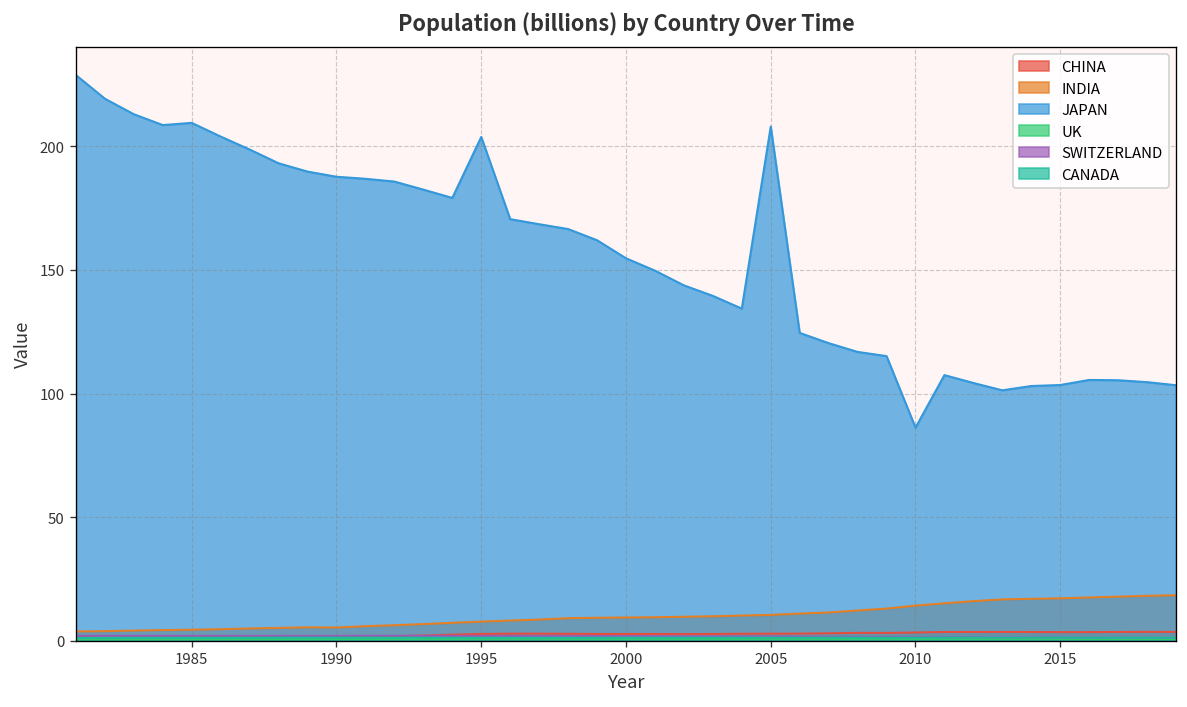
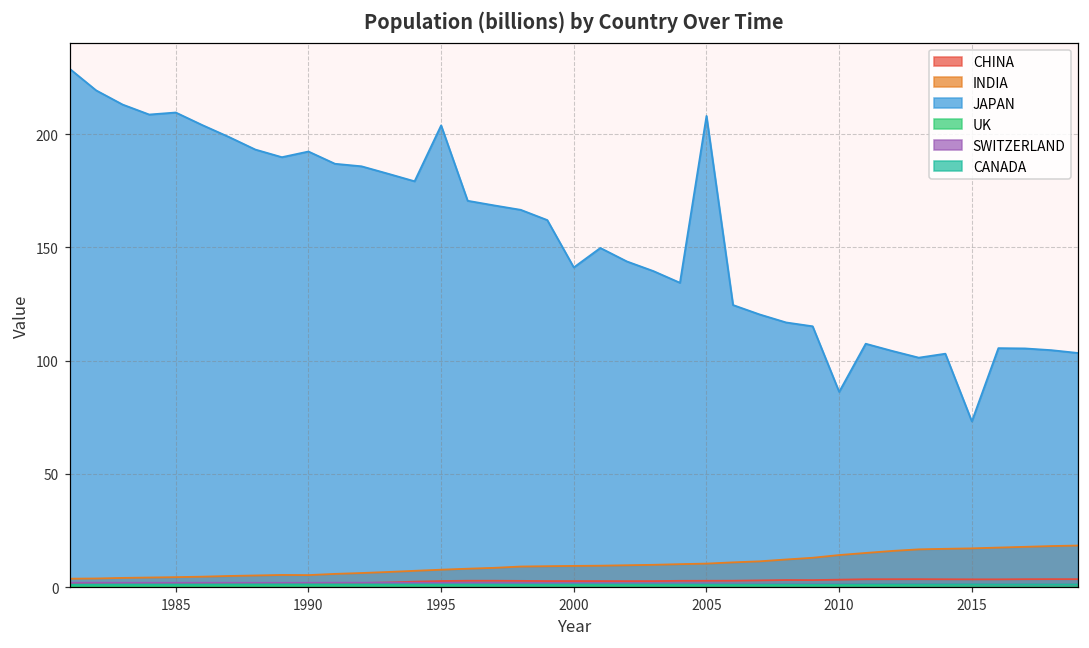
  {
    "JAPAN": {
      "1985": 210,
-     "1990": 188,
+     "1990": 192,
      "1995": 204,
-     "2000": 155,
+     "2000": 141,
      "2005": 208,
      "2010": 86,
-     "2015": 103
+     "2015": 73
    }
  }
